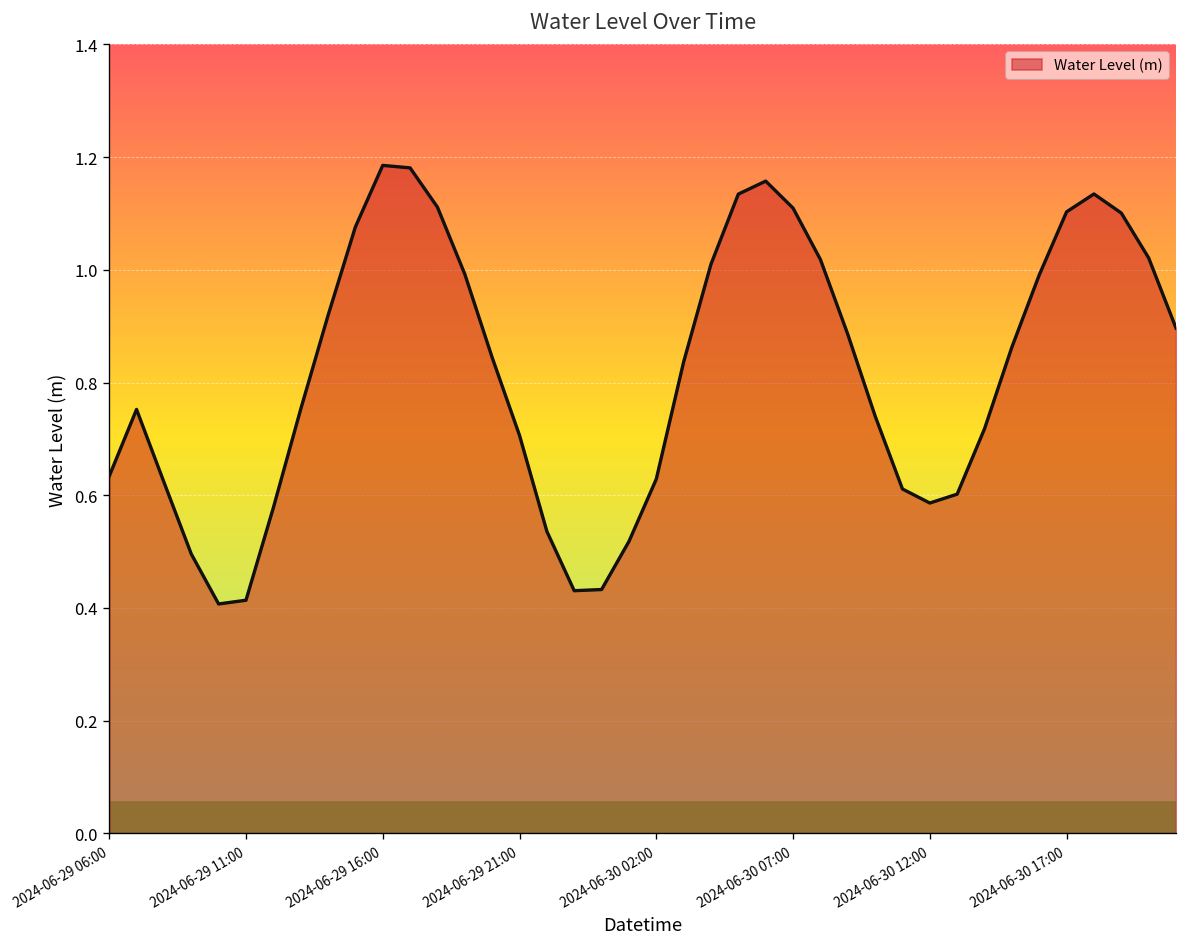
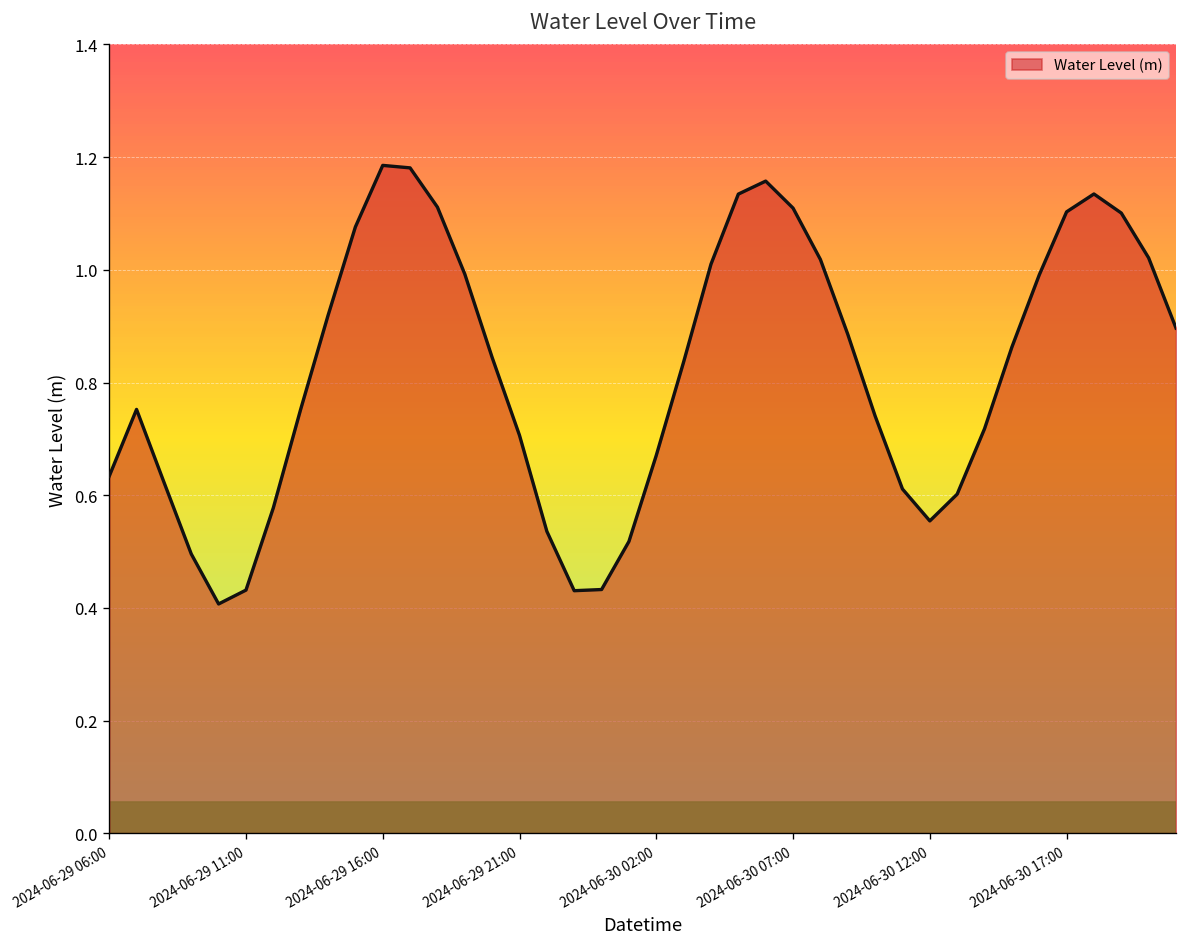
  {
    "2024-06-29 06:00": 0.63,
-   "2024-06-29 11:00": 0.41,
+   "2024-06-29 11:00": 0.43,
    "2024-06-29 16:00": 1.19,
    "2024-06-29 21:00": 0.71,
-   "2024-06-30 02:00": 0.63,
+   "2024-06-30 02:00": 0.67,
    "2024-06-30 07:00": 1.11,
-   "2024-06-30 12:00": 0.59,
+   "2024-06-30 12:00": 0.55,
    "2024-06-30 17:00": 1.10
  }
